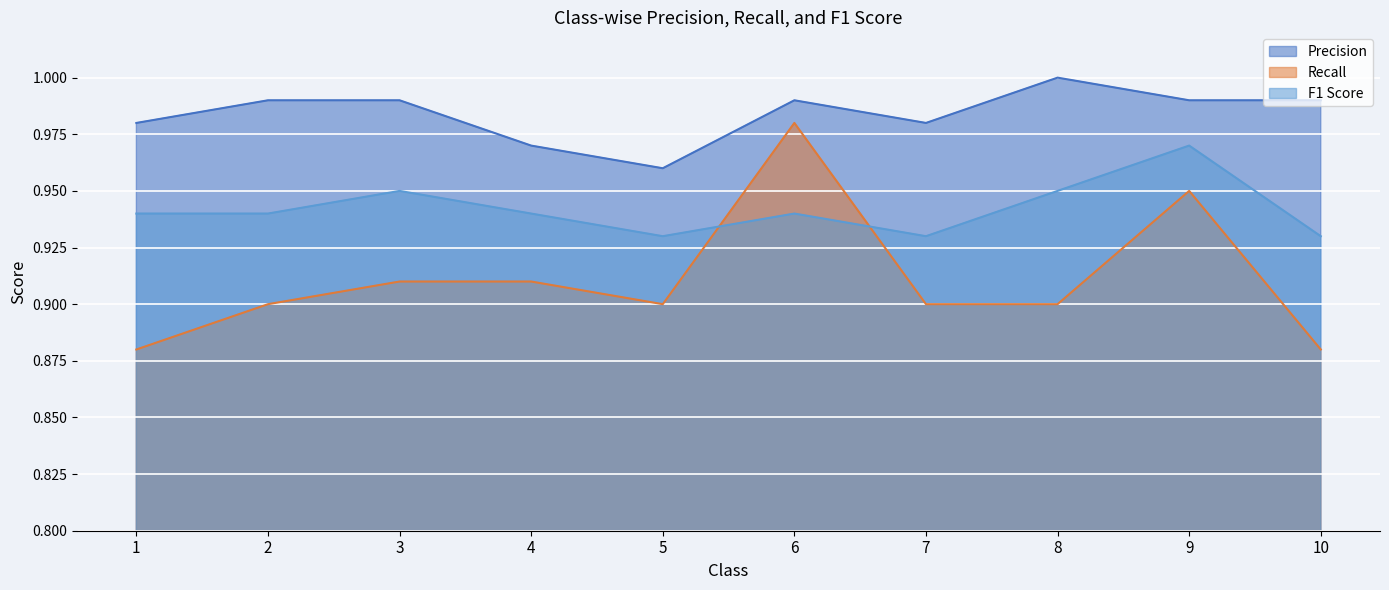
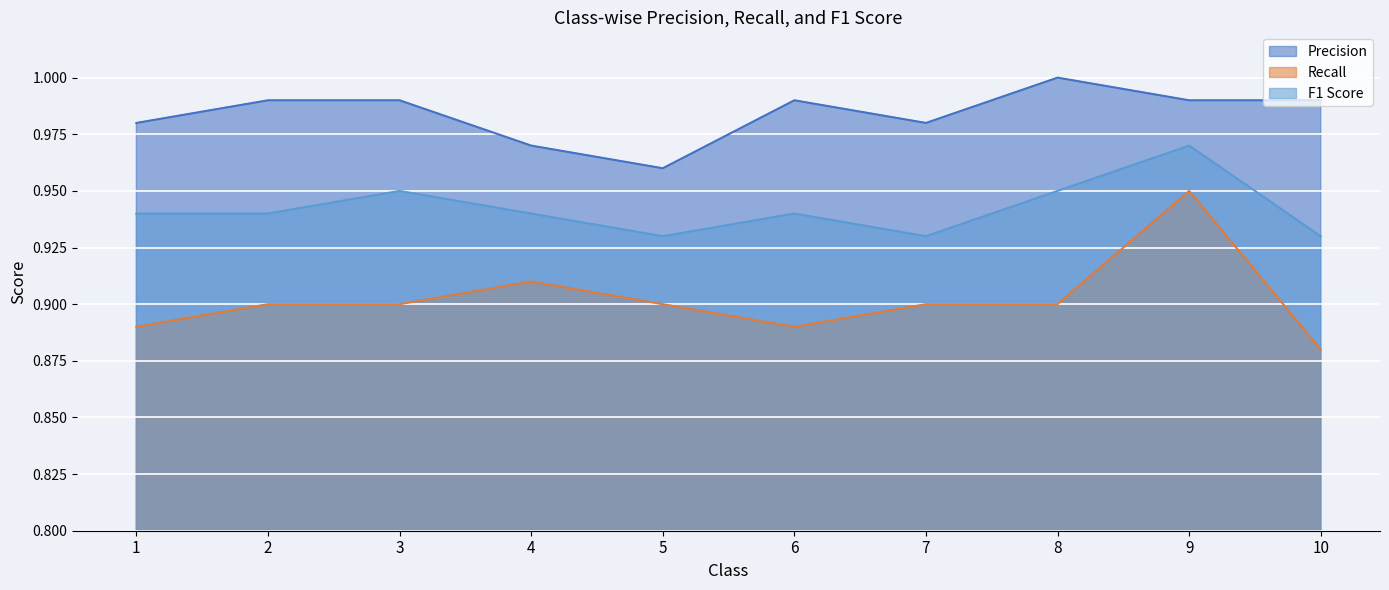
  {
    "Recall": {
-     "1": 0.88,
+     "1": 0.89,
      "2": 0.90,
-     "3": 0.91,
+     "3": 0.90,
      "4": 0.91,
      "5": 0.90,
-     "6": 0.98,
+     "6": 0.89,
      "7": 0.90,
      "8": 0.90,
      "9": 0.95,
      "10": 0.88
    }
  }
